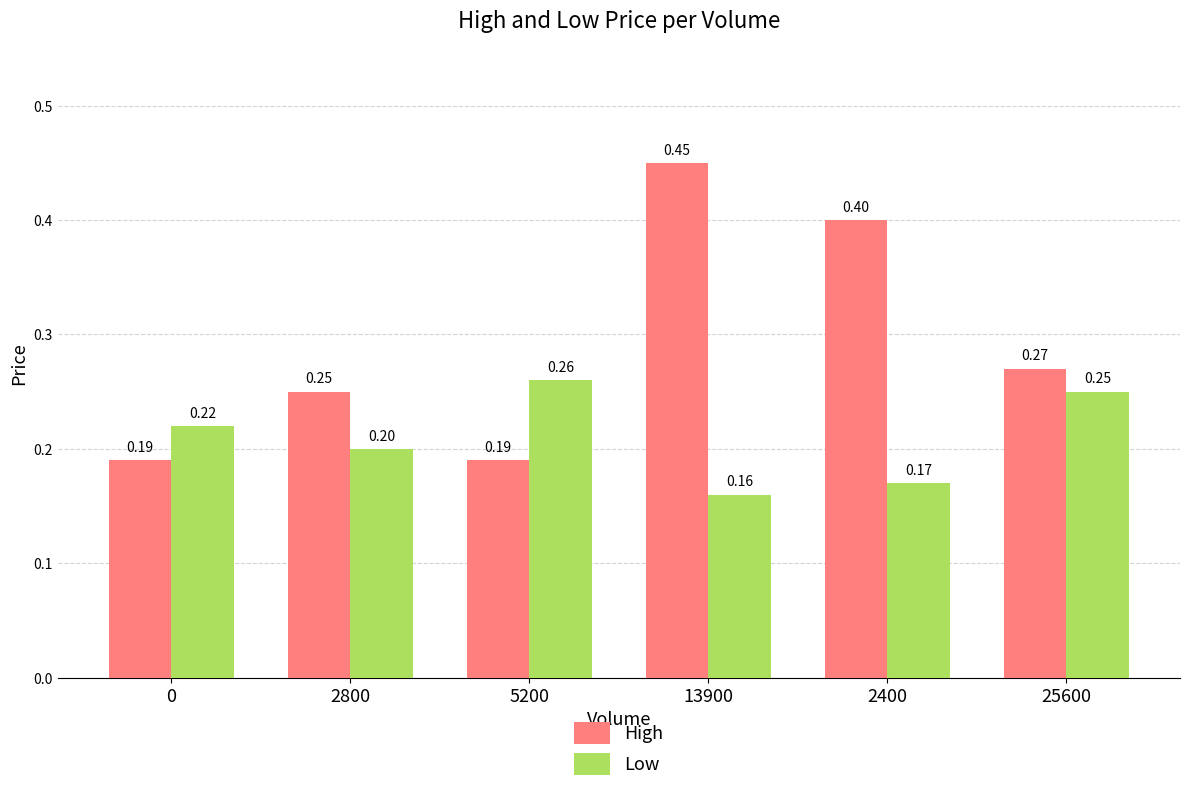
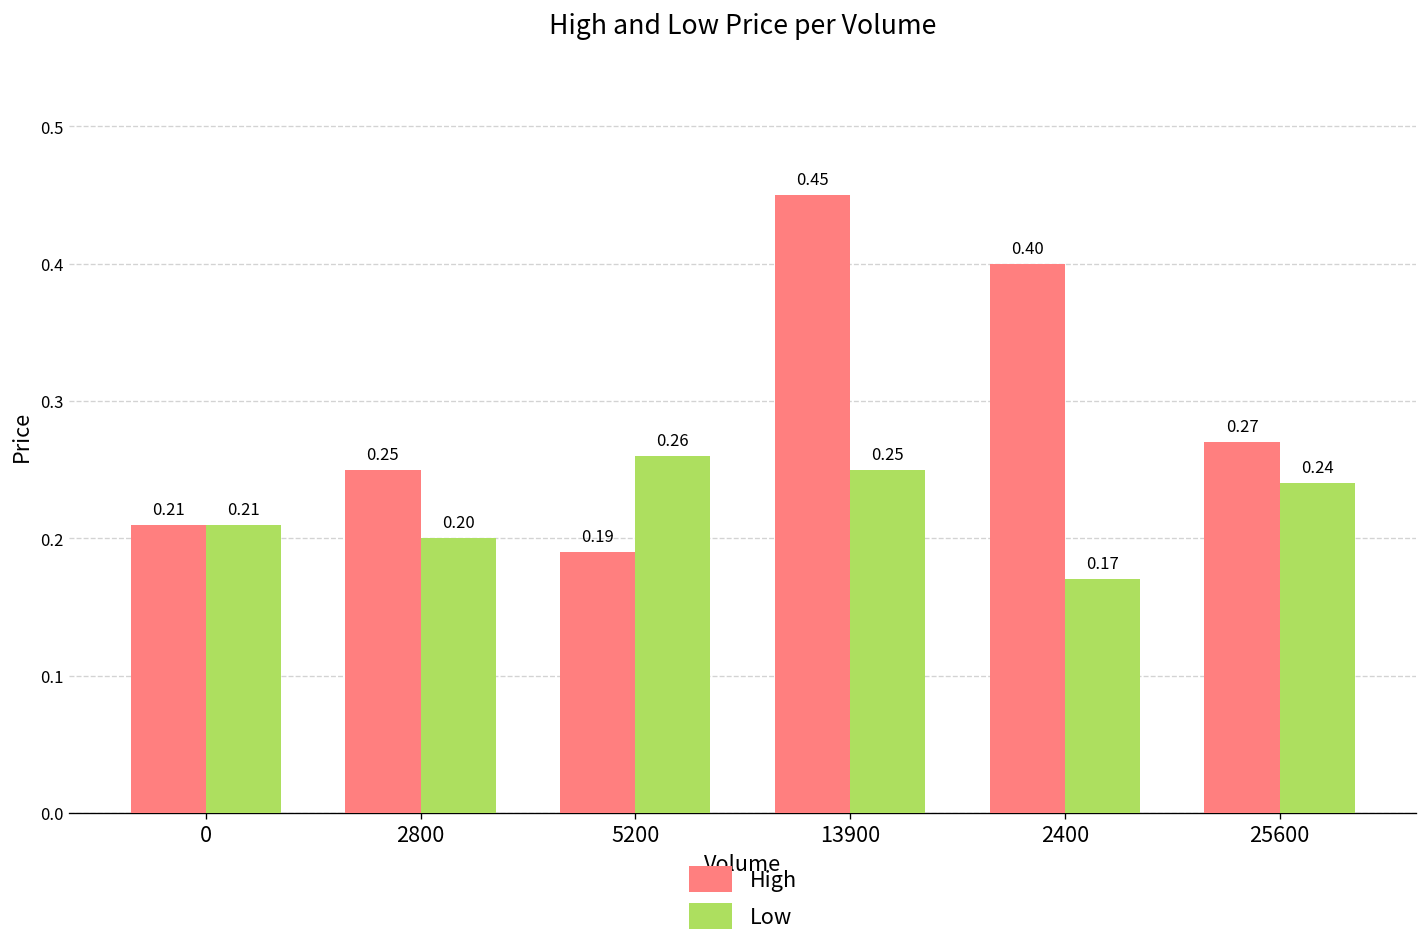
  {
    "High": {
-     "0": 0.19,
+     "0": 0.21,
      "2800": 0.25,
      "5200": 0.19,
      "13900": 0.45,
      "2400": 0.40,
      "25600": 0.27
    },
    "Low": {
-     "0": 0.22,
+     "0": 0.21,
      "2800": 0.20,
      "5200": 0.26,
-     "13900": 0.16,
+     "13900": 0.25,
      "2400": 0.17,
-     "25600": 0.25
+     "25600": 0.24
    }
  }
